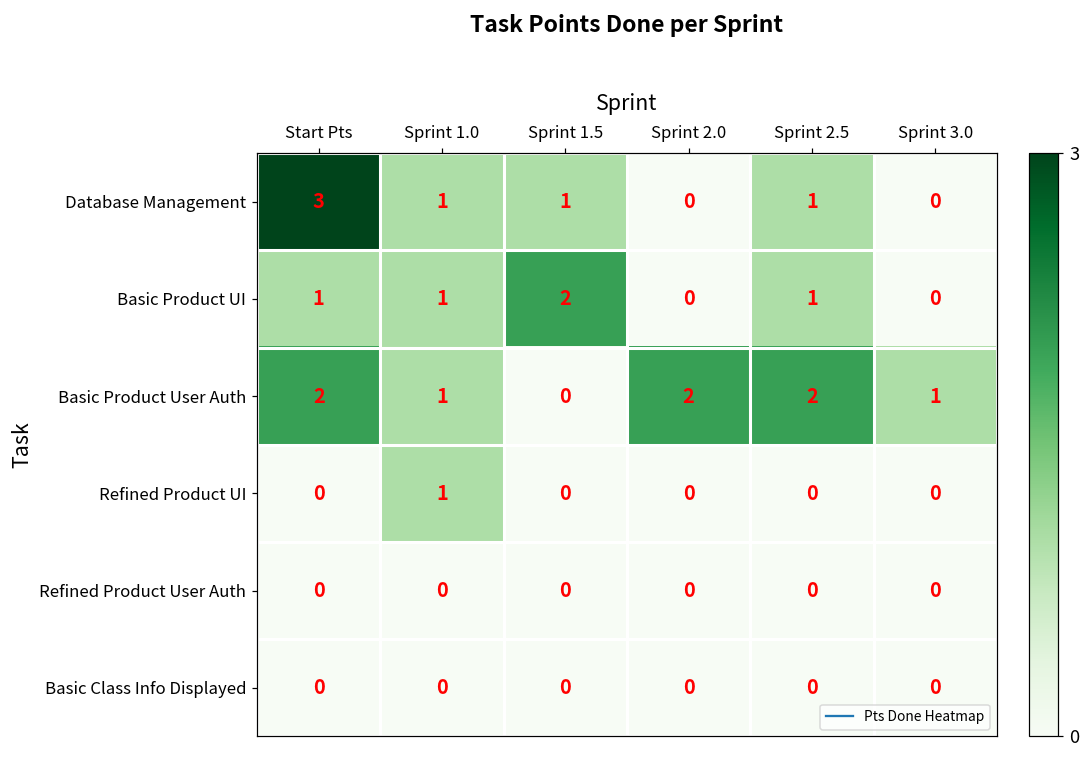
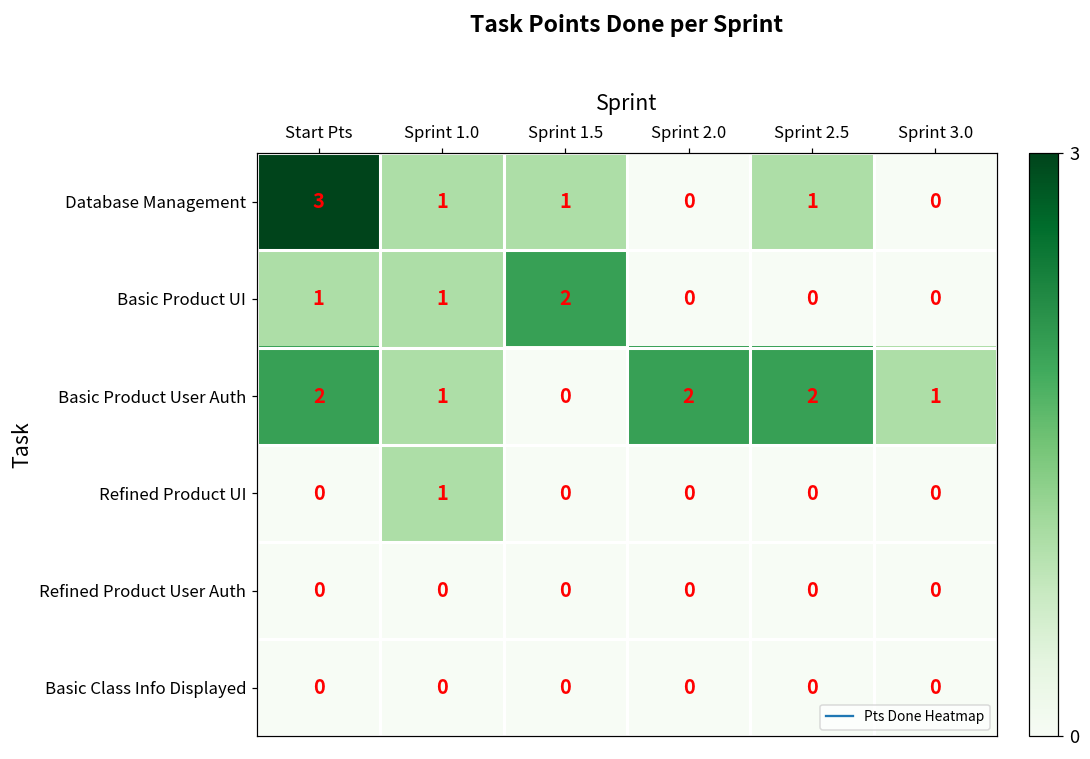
  {
    "Database Management": {
      "Start Pts": 3,
      "Sprint 1.0": 1,
      "Sprint 1.5": 1,
      "Sprint 2.0": 0,
      "Sprint 2.5": 1,
      "Sprint 3.0": 0
    },
    "Basic Product UI": {
      "Start Pts": 1,
      "Sprint 1.0": 1,
      "Sprint 1.5": 2,
      "Sprint 2.0": 0,
-     "Sprint 2.5": 1,
+     "Sprint 2.5": 0,
      "Sprint 3.0": 0
    },
    "Basic Product User Auth": {
      "Start Pts": 2,
      "Sprint 1.0": 1,
      "Sprint 1.5": 0,
      "Sprint 2.0": 2,
      "Sprint 2.5": 2,
      "Sprint 3.0": 1
    },
    "Refined Product UI": {
      "Start Pts": 0,
      "Sprint 1.0": 1,
      "Sprint 1.5": 0,
      "Sprint 2.0": 0,
      "Sprint 2.5": 0,
      "Sprint 3.0": 0
    },
    "Refined Product User Auth": {
      "Start Pts": 0,
      "Sprint 1.0": 0,
      "Sprint 1.5": 0,
      "Sprint 2.0": 0,
      "Sprint 2.5": 0,
      "Sprint 3.0": 0
    },
    "Basic Class Info Displayed": {
      "Start Pts": 0,
      "Sprint 1.0": 0,
      "Sprint 1.5": 0,
      "Sprint 2.0": 0,
      "Sprint 2.5": 0,
      "Sprint 3.0": 0
    }
  }
